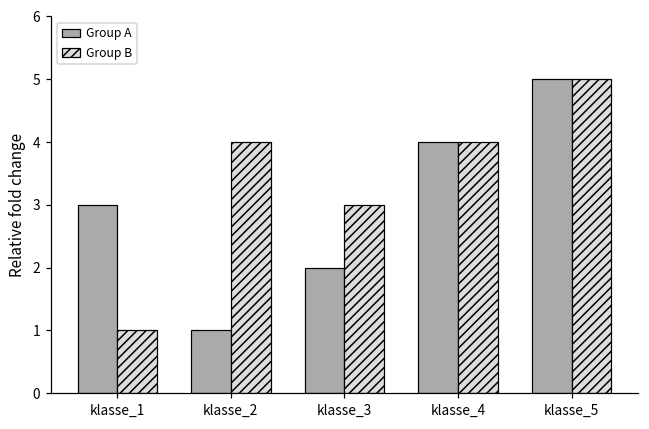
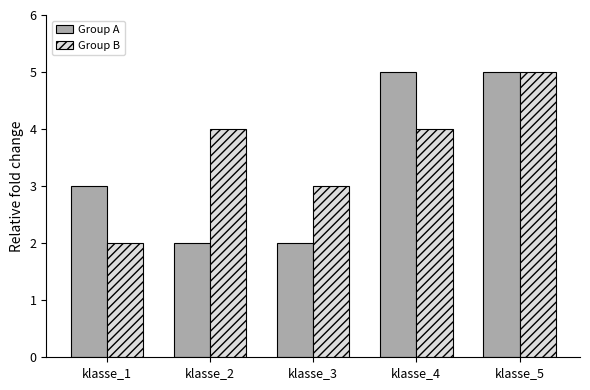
  {
    "Group A": {
      "klasse_1": 3,
-     "klasse_2": 1,
+     "klasse_2": 2,
      "klasse_3": 2,
-     "klasse_4": 4,
+     "klasse_4": 5,
      "klasse_5": 5
    },
    "Group B": {
-     "klasse_1": 1,
+     "klasse_1": 2,
      "klasse_2": 4,
      "klasse_3": 3,
      "klasse_4": 4,
      "klasse_5": 5
    }
  }
